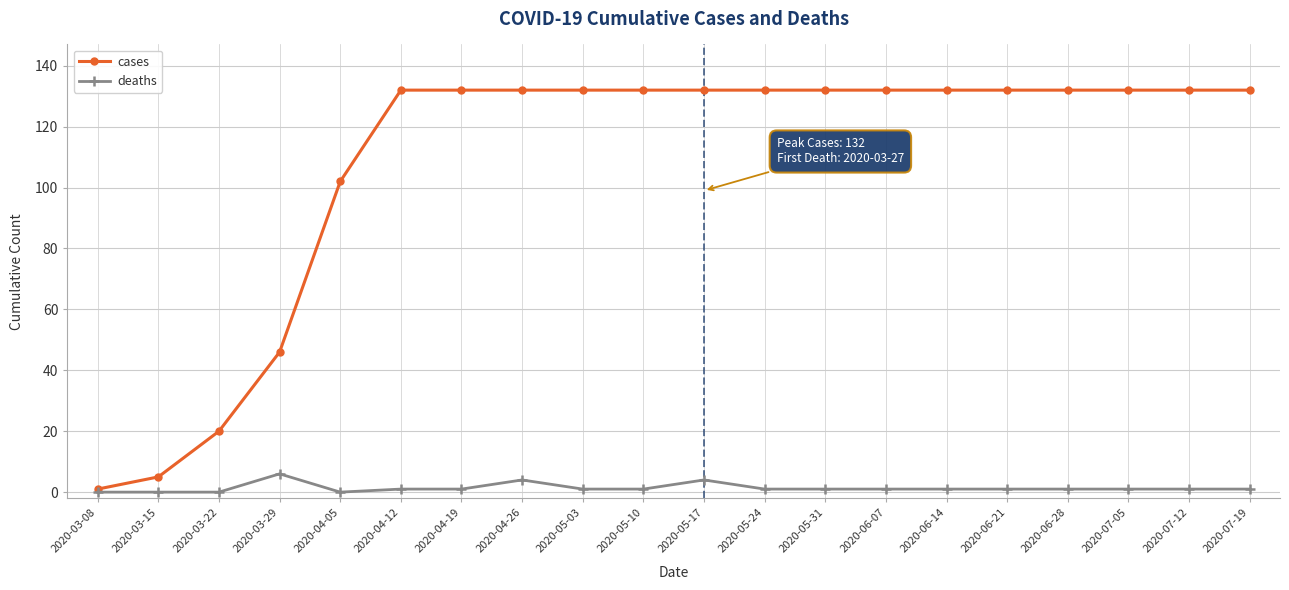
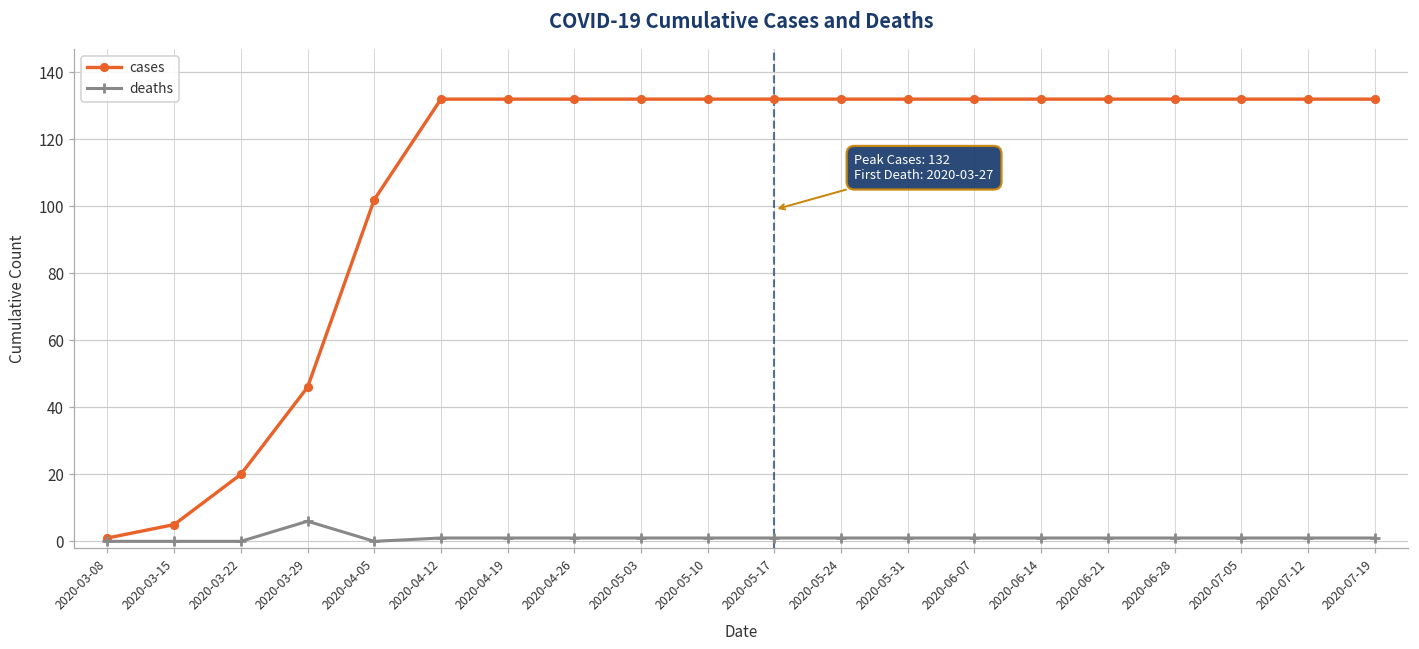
  {
    "cases": {
      "2020-03-08": 1,
      "2020-03-15": 5,
      "2020-03-22": 20,
      "2020-03-29": 46,
      "2020-04-05": 102,
      "2020-04-12": 132,
      "2020-04-19": 132,
      "2020-04-26": 132,
      "2020-05-03": 132,
      "2020-05-10": 132,
      "2020-05-17": 132,
      "2020-05-24": 132,
      "2020-05-31": 132,
      "2020-06-07": 132,
      "2020-06-14": 132,
      "2020-06-21": 132,
      "2020-06-28": 132,
      "2020-07-05": 132,
      "2020-07-12": 132,
      "2020-07-19": 132
    },
    "deaths": {
      "2020-03-08": 0,
      "2020-03-15": 0,
      "2020-03-22": 0,
      "2020-03-29": 6,
      "2020-04-05": 0,
      "2020-04-12": 1,
      "2020-04-19": 1,
-     "2020-04-26": 4,
+     "2020-04-26": 1,
      "2020-05-03": 1,
      "2020-05-10": 1,
-     "2020-05-17": 4,
+     "2020-05-17": 1,
      "2020-05-24": 1,
      "2020-05-31": 1,
      "2020-06-07": 1,
      "2020-06-14": 1,
      "2020-06-21": 1,
      "2020-06-28": 1,
      "2020-07-05": 1,
      "2020-07-12": 1,
      "2020-07-19": 1
    }
  }
